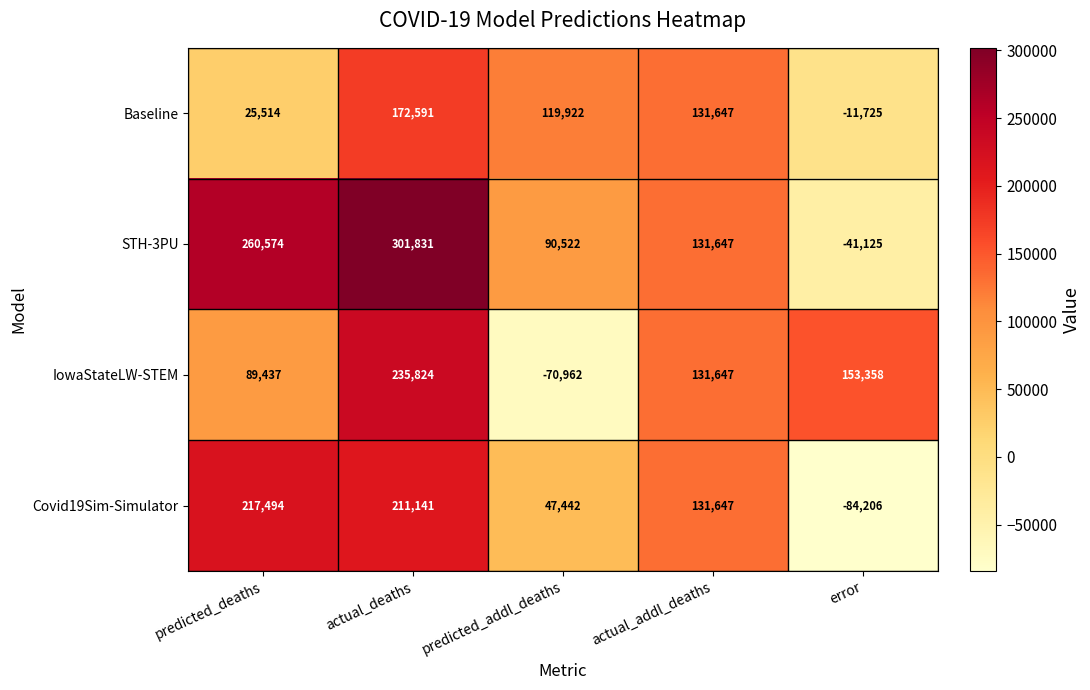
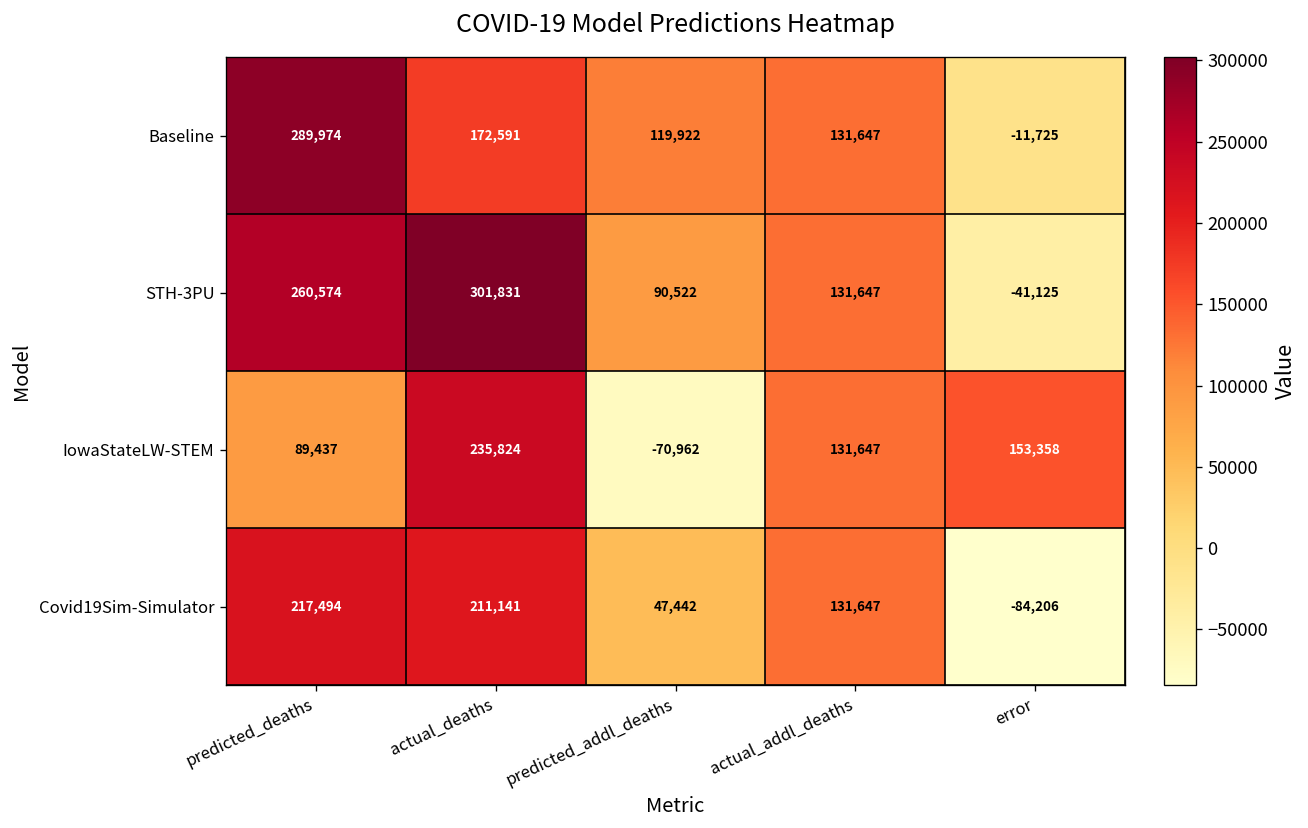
  {
    "Baseline": {
-     "predicted_deaths": "25,514",
+     "predicted_deaths": "289,974",
      "actual_deaths": "172,591",
      "predicted_addl_deaths": "119,922",
      "actual_addl_deaths": "131,647",
      "error": "-11,725"
    },
    "STH-3PU": {
      "predicted_deaths": "260,574",
      "actual_deaths": "301,831",
      "predicted_addl_deaths": "90,522",
      "actual_addl_deaths": "131,647",
      "error": "-41,125"
    },
    "IowaStateLW-STEM": {
      "predicted_deaths": "89,437",
      "actual_deaths": "235,824",
      "predicted_addl_deaths": "-70,962",
      "actual_addl_deaths": "131,647",
      "error": "153,358"
    },
    "Covid19Sim-Simulator": {
      "predicted_deaths": "217,494",
      "actual_deaths": "211,141",
      "predicted_addl_deaths": "47,442",
      "actual_addl_deaths": "131,647",
      "error": "-84,206"
    }
  }
